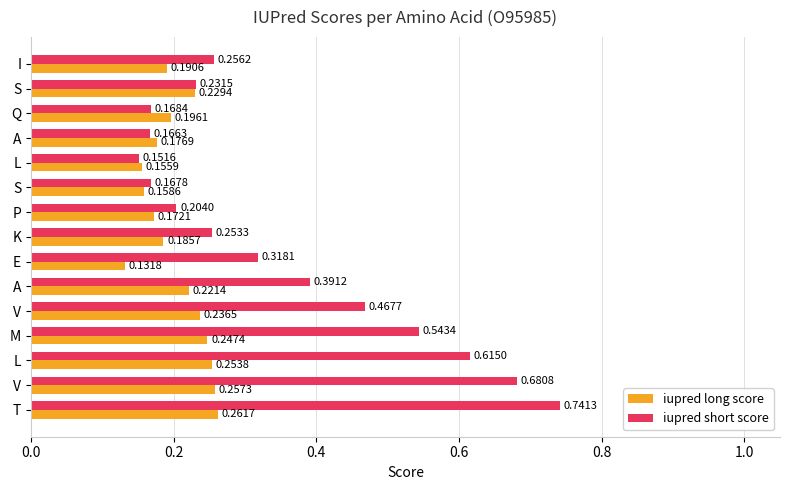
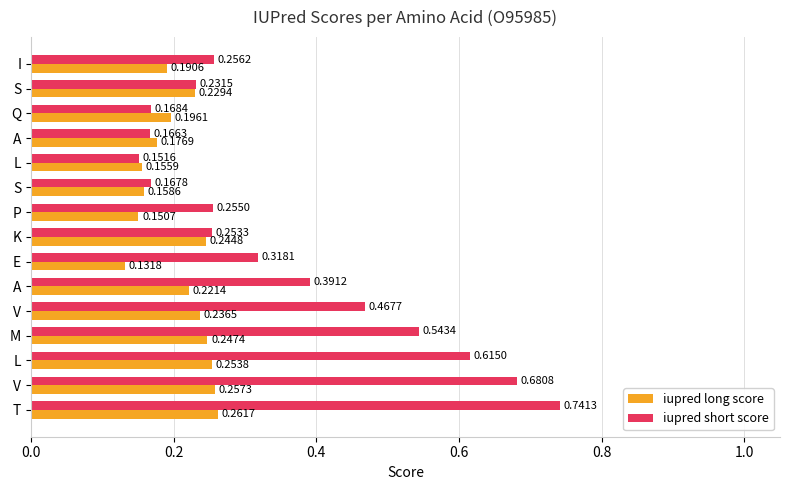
  {
    "iupred long score": {
      "I": 0.1906,
      "Q": 0.1961,
-     "P": 0.1721,
-     "K": 0.1857,
+     "P": 0.1507,
+     "K": 0.2448,
      "E": 0.1318,
      "M": 0.2474,
      "T": 0.2617
    },
    "iupred short score": {
      "I": 0.2562,
      "Q": 0.1684,
-     "P": 0.2040,
+     "P": 0.2550,
      "K": 0.2533,
      "E": 0.3181,
      "M": 0.5434,
      "T": 0.7413
    }
  }
